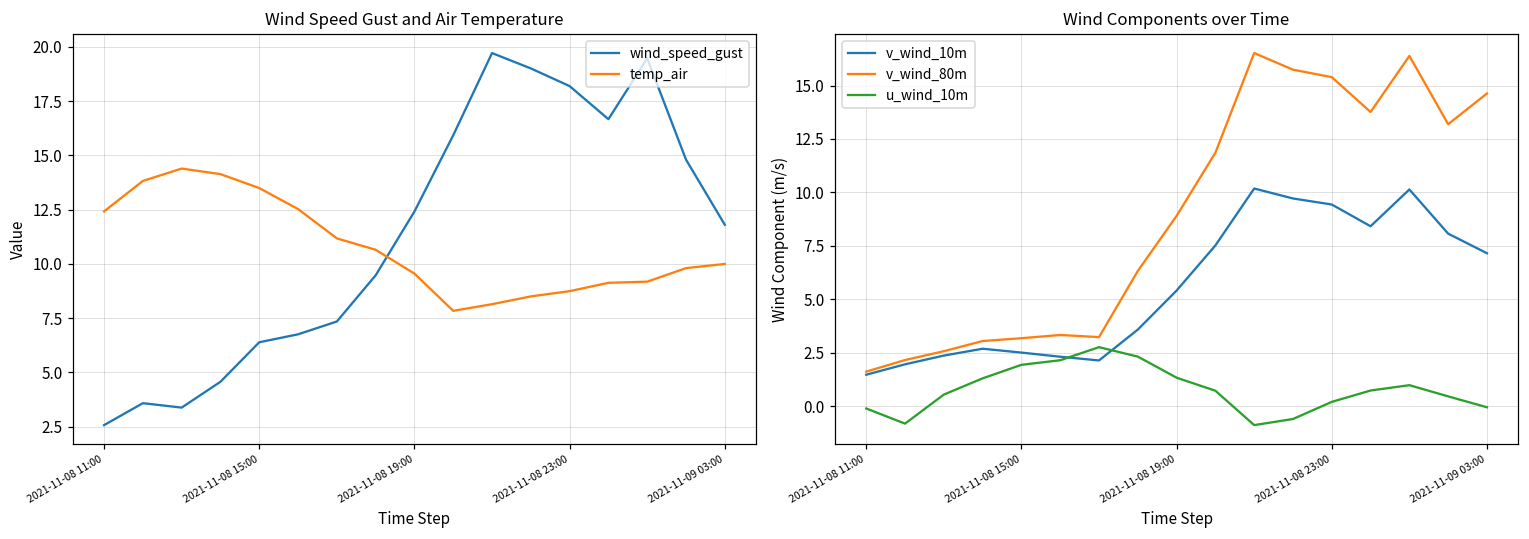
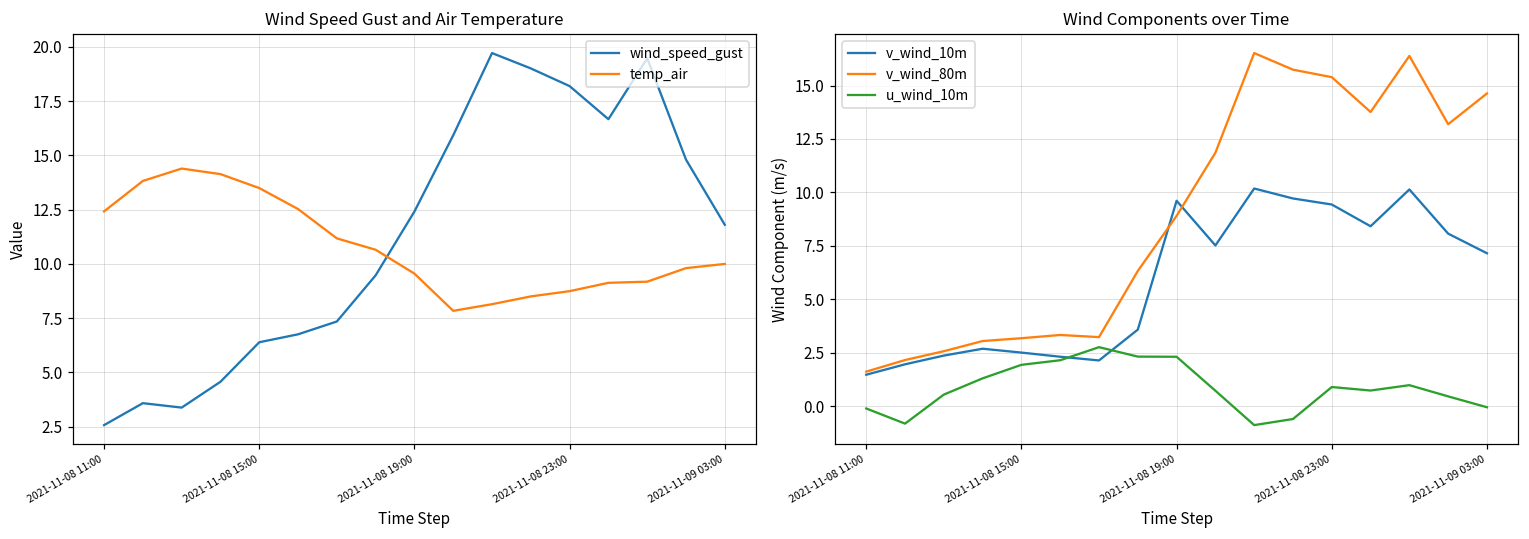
  {
    "Wind Speed Gust and Air Temperature": {
      "wind_speed_gust": {
        "2021-11-08 11:00": 2.6,
        "2021-11-08 15:00": 6.4,
        "2021-11-08 19:00": 12.4,
        "2021-11-08 23:00": 18.2,
        "2021-11-09 03:00": 11.8
      },
      "temp_air": {
        "2021-11-08 11:00": 12.4,
        "2021-11-08 15:00": 13.5,
        "2021-11-08 19:00": 9.5,
        "2021-11-08 23:00": 8.7,
        "2021-11-09 03:00": 10.0
      }
    },
    "Wind Components over Time": {
      "v_wind_10m": {
        "2021-11-08 11:00": 1.5,
        "2021-11-08 15:00": 2.5,
-       "2021-11-08 19:00": 5.4,
+       "2021-11-08 19:00": 9.6,
        "2021-11-08 23:00": 9.4,
        "2021-11-09 03:00": 7.2
      },
      "v_wind_80m": {
        "2021-11-08 11:00": 1.6,
        "2021-11-08 15:00": 3.2,
        "2021-11-08 19:00": 8.9,
        "2021-11-08 23:00": 15.4,
        "2021-11-09 03:00": 14.6
      },
      "u_wind_10m": {
        "2021-11-08 11:00": -0.1,
        "2021-11-08 15:00": 1.9,
-       "2021-11-08 19:00": 1.3,
-       "2021-11-08 23:00": 0.2,
+       "2021-11-08 19:00": 2.3,
+       "2021-11-08 23:00": 0.9,
        "2021-11-09 03:00": 0.0
      }
    }
  }
